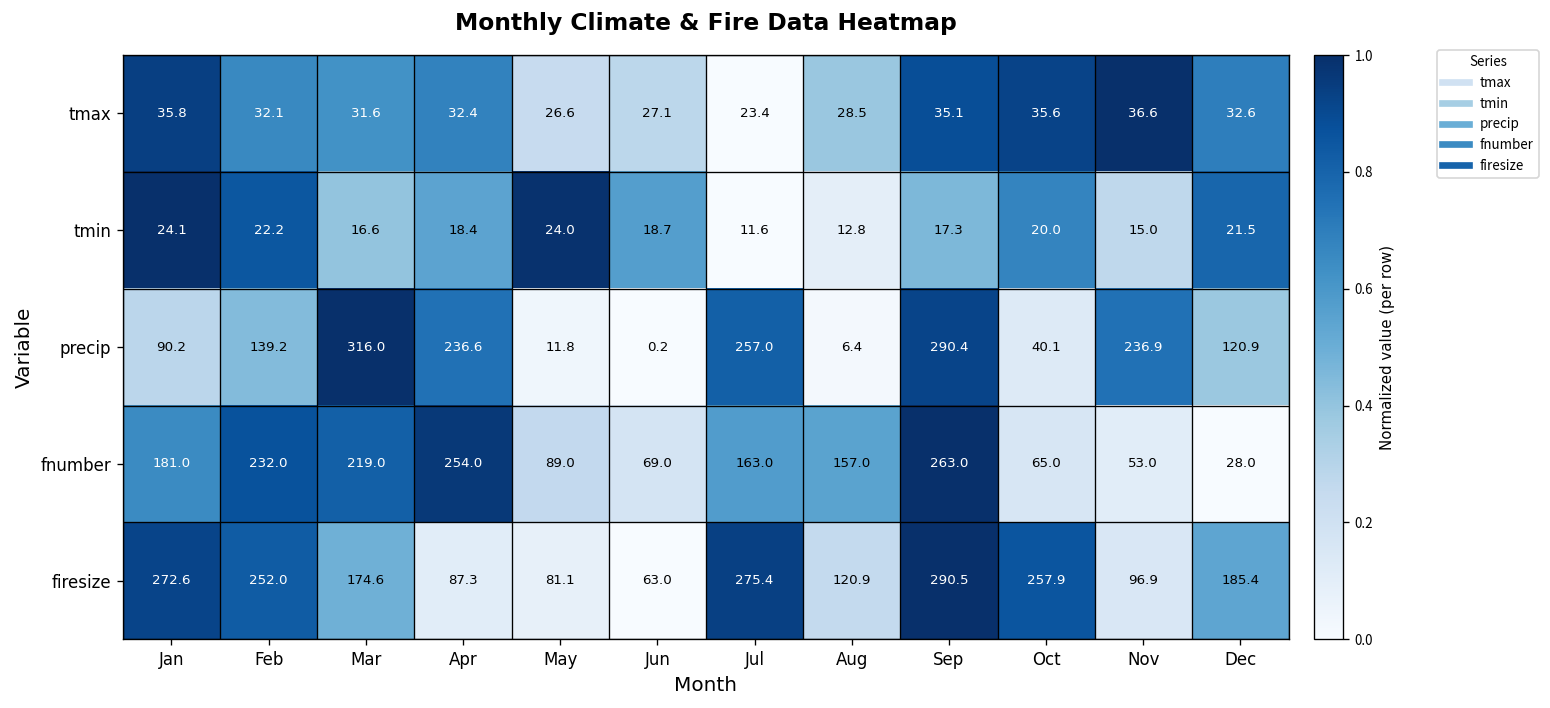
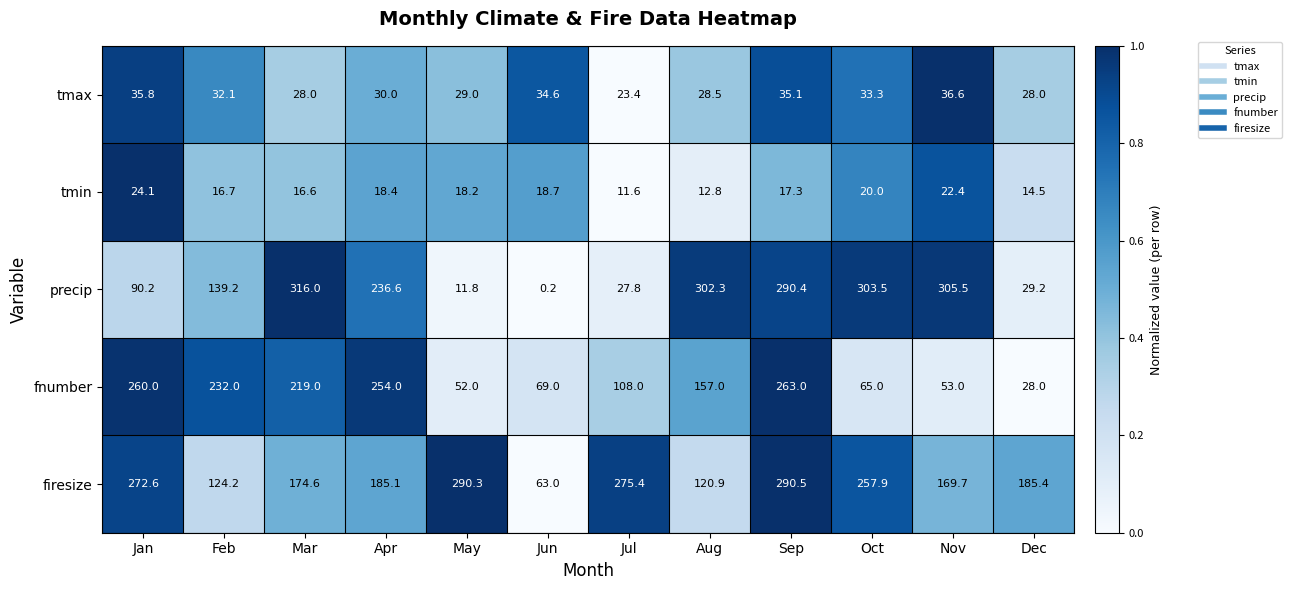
  {
    "tmax": {
      "Jan": 35.8,
      "Feb": 32.1,
-     "Mar": 31.6,
-     "Apr": 32.4,
-     "May": 26.6,
-     "Jun": 27.1,
+     "Mar": 28.0,
+     "Apr": 30.0,
+     "May": 29.0,
+     "Jun": 34.6,
      "Jul": 23.4,
      "Aug": 28.5,
      "Sep": 35.1,
-     "Oct": 35.6,
+     "Oct": 33.3,
      "Nov": 36.6,
-     "Dec": 32.6
+     "Dec": 28.0
    },
    "tmin": {
      "Jan": 24.1,
-     "Feb": 22.2,
+     "Feb": 16.7,
      "Mar": 16.6,
      "Apr": 18.4,
-     "May": 24.0,
+     "May": 18.2,
      "Jun": 18.7,
      "Jul": 11.6,
      "Aug": 12.8,
      "Sep": 17.3,
      "Oct": 20.0,
-     "Nov": 15.0,
-     "Dec": 21.5
+     "Nov": 22.4,
+     "Dec": 14.5
    },
    "precip": {
      "Jan": 90.2,
      "Feb": 139.2,
      "Mar": 316.0,
      "Apr": 236.6,
      "May": 11.8,
      "Jun": 0.2,
-     "Jul": 257.0,
-     "Aug": 6.4,
+     "Jul": 27.8,
+     "Aug": 302.3,
      "Sep": 290.4,
-     "Oct": 40.1,
-     "Nov": 236.9,
-     "Dec": 120.9
+     "Oct": 303.5,
+     "Nov": 305.5,
+     "Dec": 29.2
    },
    "fnumber": {
-     "Jan": 181.0,
+     "Jan": 260.0,
      "Feb": 232.0,
      "Mar": 219.0,
      "Apr": 254.0,
-     "May": 89.0,
+     "May": 52.0,
      "Jun": 69.0,
-     "Jul": 163.0,
+     "Jul": 108.0,
      "Aug": 157.0,
      "Sep": 263.0,
      "Oct": 65.0,
      "Nov": 53.0,
      "Dec": 28.0
    },
    "firesize": {
      "Jan": 272.6,
-     "Feb": 252.0,
+     "Feb": 124.2,
      "Mar": 174.6,
-     "Apr": 87.3,
-     "May": 81.1,
+     "Apr": 185.1,
+     "May": 290.3,
      "Jun": 63.0,
      "Jul": 275.4,
      "Aug": 120.9,
      "Sep": 290.5,
      "Oct": 257.9,
-     "Nov": 96.9,
+     "Nov": 169.7,
      "Dec": 185.4
    }
  }
